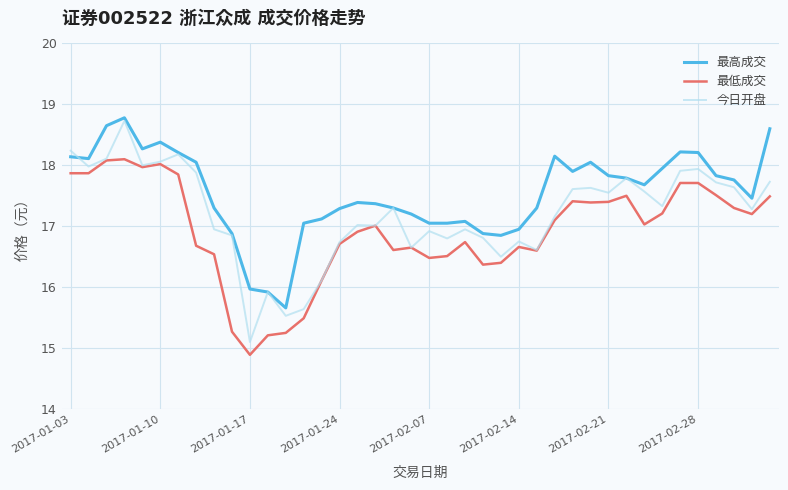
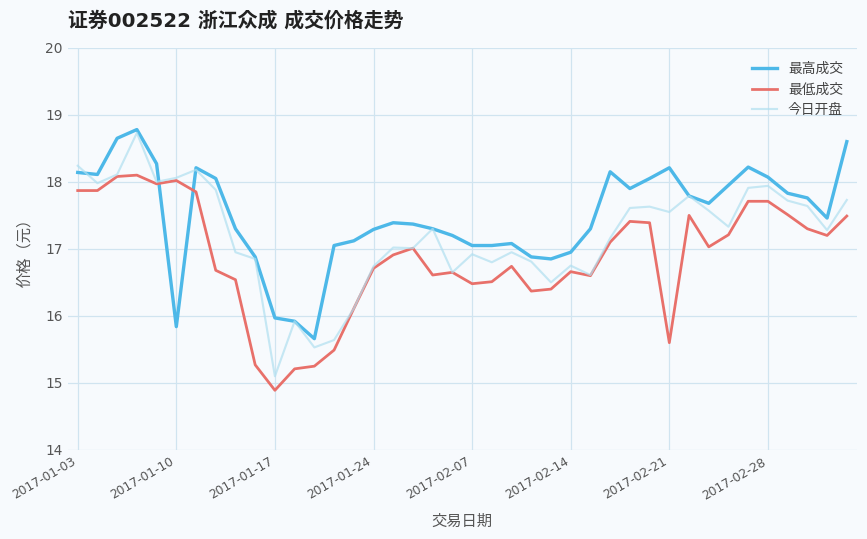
  {
    "最高成交": {
      "2017-01-03": 18.1,
-     "2017-01-10": 18.4,
+     "2017-01-10": 15.8,
      "2017-01-17": 16.0,
      "2017-01-24": 17.3,
      "2017-02-07": 17.1,
      "2017-02-14": 17.0,
-     "2017-02-21": 17.8,
-     "2017-02-28": 18.2
+     "2017-02-21": 18.2,
+     "2017-02-28": 18.1
    },
    "最低成交": {
      "2017-01-03": 17.9,
      "2017-01-17": 14.9,
      "2017-02-07": 16.5,
      "2017-02-14": 16.7,
-     "2017-02-21": 17.4,
+     "2017-02-21": 15.6,
      "2017-02-28": 17.7
    },
    "今日开盘": {
      "2017-01-03": 18.2,
      "2017-01-17": 15.1,
      "2017-02-07": 16.9,
      "2017-02-14": 16.8,
      "2017-02-21": 17.6,
      "2017-02-28": 17.9
    }
  }
